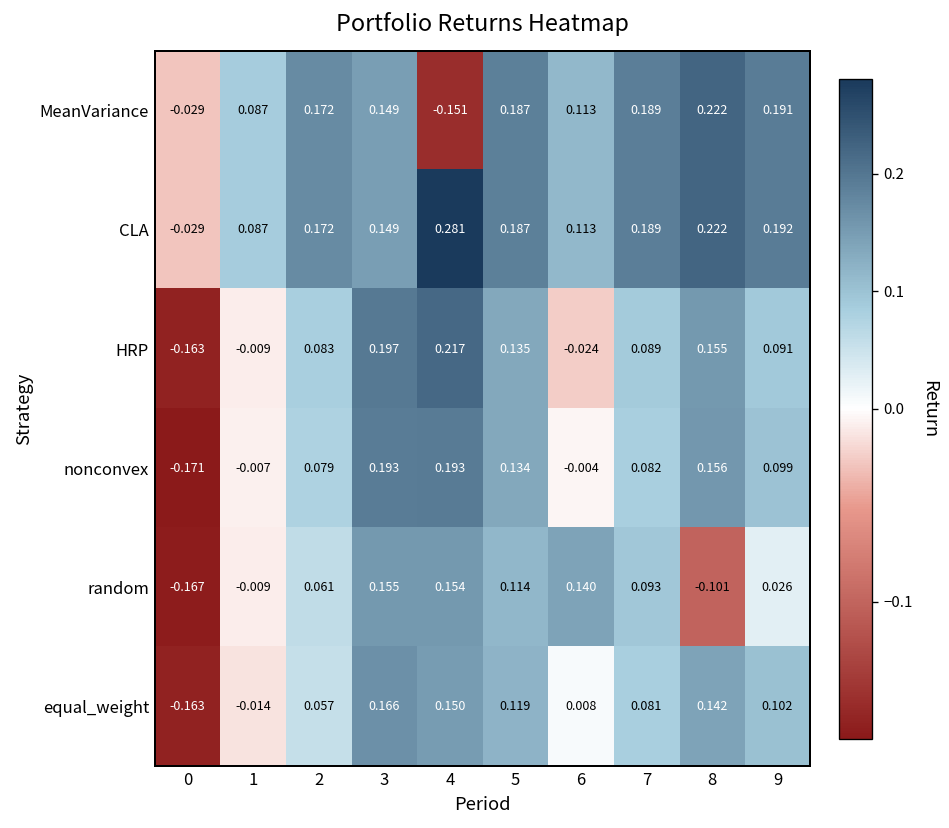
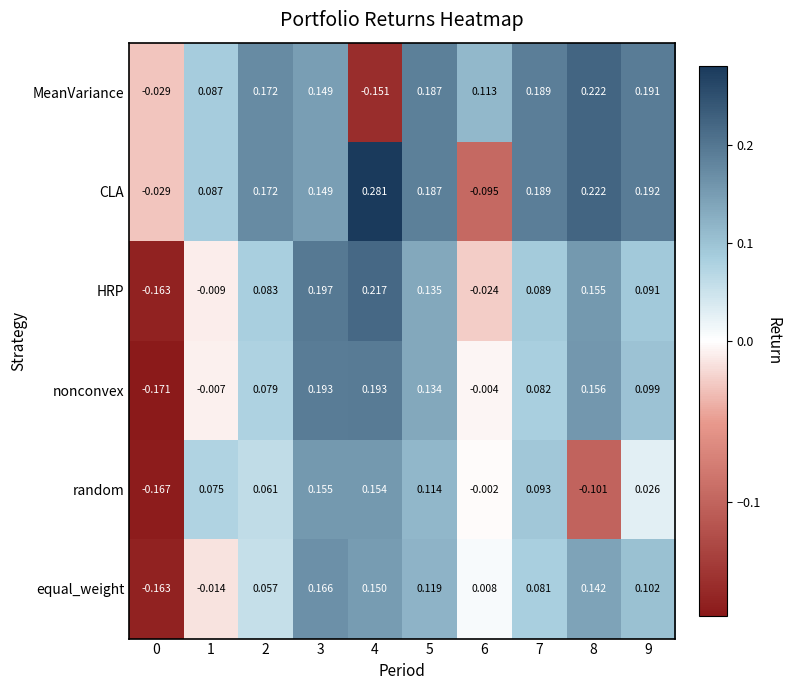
  {
    "MeanVariance": {
      "0": -0.029,
      "1": 0.087,
      "2": 0.172,
      "3": 0.149,
      "4": -0.151,
      "5": 0.187,
      "6": 0.113,
      "7": 0.189,
      "8": 0.222,
      "9": 0.191
    },
    "CLA": {
      "0": -0.029,
      "1": 0.087,
      "2": 0.172,
      "3": 0.149,
      "4": 0.281,
      "5": 0.187,
-     "6": 0.113,
+     "6": -0.095,
      "7": 0.189,
      "8": 0.222,
      "9": 0.192
    },
    "HRP": {
      "0": -0.163,
      "1": -0.009,
      "2": 0.083,
      "3": 0.197,
      "4": 0.217,
      "5": 0.135,
      "6": -0.024,
      "7": 0.089,
      "8": 0.155,
      "9": 0.091
    },
    "nonconvex": {
      "0": -0.171,
      "1": -0.007,
      "2": 0.079,
      "3": 0.193,
      "4": 0.193,
      "5": 0.134,
      "6": -0.004,
      "7": 0.082,
      "8": 0.156,
      "9": 0.099
    },
    "random": {
      "0": -0.167,
-     "1": -0.009,
+     "1": 0.075,
      "2": 0.061,
      "3": 0.155,
      "4": 0.154,
      "5": 0.114,
-     "6": 0.140,
+     "6": -0.002,
      "7": 0.093,
      "8": -0.101,
      "9": 0.026
    },
    "equal_weight": {
      "0": -0.163,
      "1": -0.014,
      "2": 0.057,
      "3": 0.166,
      "4": 0.150,
      "5": 0.119,
      "6": 0.008,
      "7": 0.081,
      "8": 0.142,
      "9": 0.102
    }
  }
